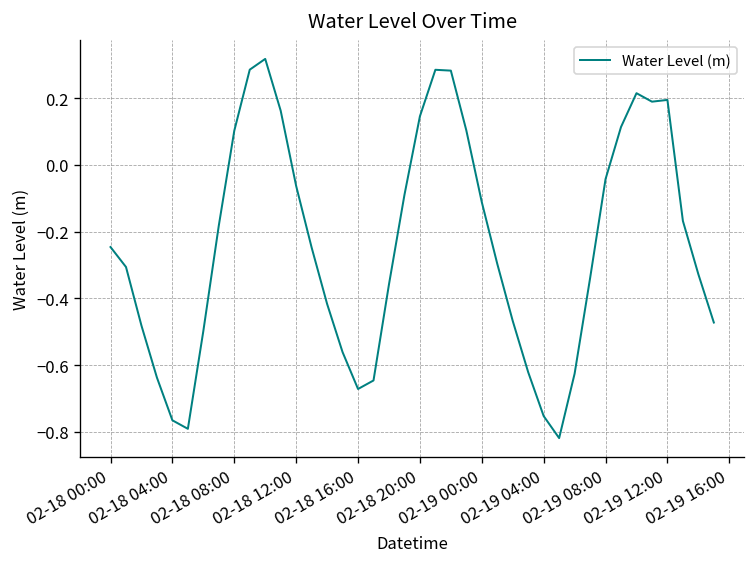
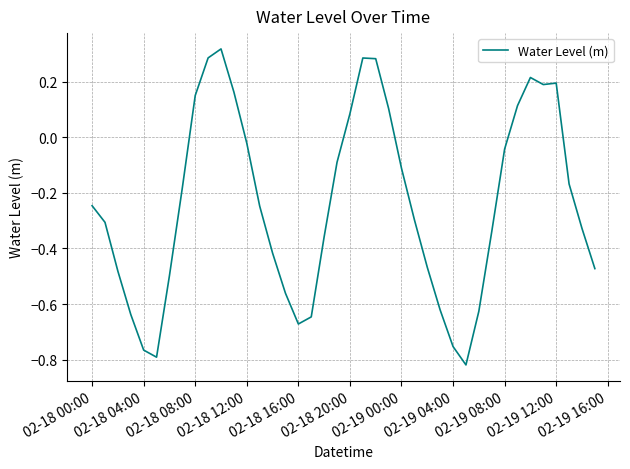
  {
    "02-18 00:00": -0.25,
    "02-18 04:00": -0.77,
-   "02-18 08:00": 0.10,
-   "02-18 12:00": -0.06,
+   "02-18 08:00": 0.15,
+   "02-18 12:00": -0.02,
    "02-18 16:00": -0.67,
-   "02-18 20:00": 0.15,
+   "02-18 20:00": 0.08,
    "02-19 00:00": -0.11,
    "02-19 04:00": -0.75,
    "02-19 08:00": -0.04,
    "02-19 12:00": 0.19
  }
